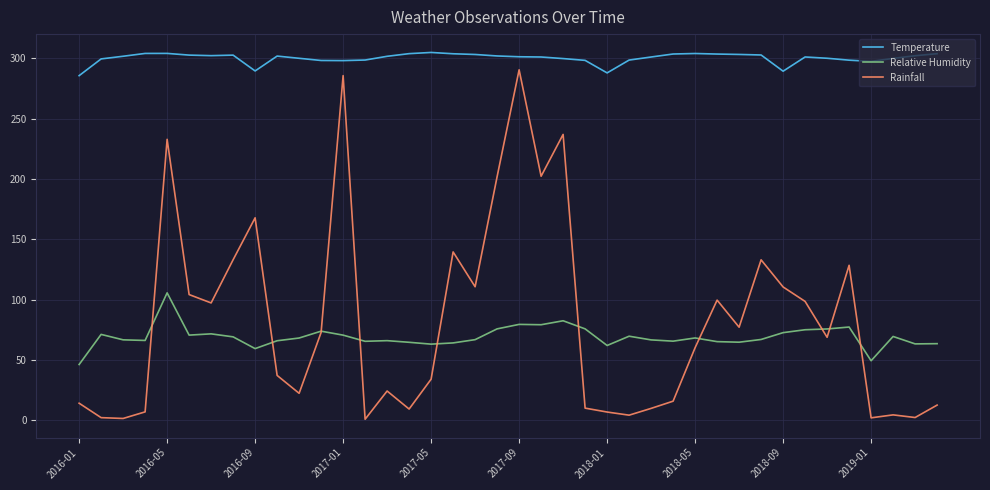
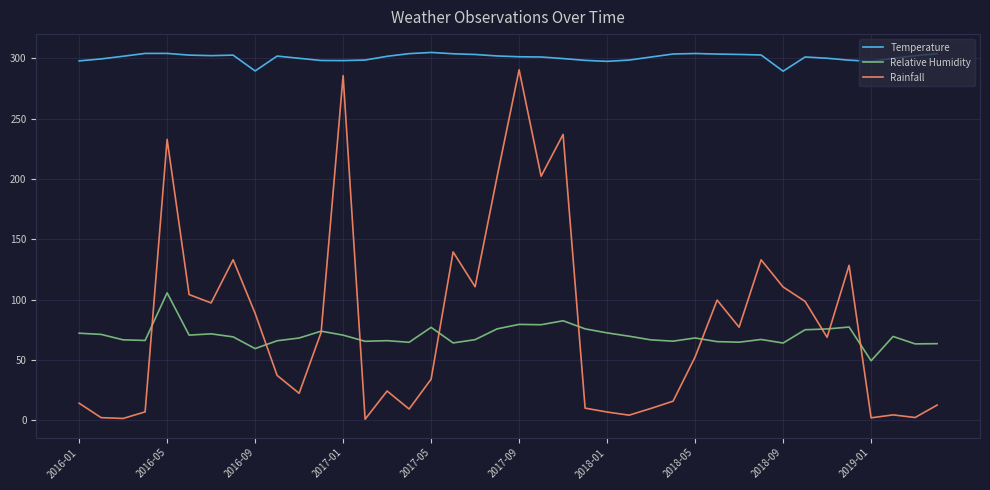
  {
    "Temperature": {
-     "2016-01": 286,
+     "2016-01": 298,
      "2016-05": 304,
      "2016-09": 290,
      "2017-01": 298,
      "2017-05": 305,
      "2017-09": 301,
-     "2018-01": 288,
+     "2018-01": 297,
      "2018-05": 304,
      "2018-09": 289
    },
    "Relative Humidity": {
-     "2016-01": 46,
+     "2016-01": 72,
      "2016-05": 106,
      "2016-09": 59,
      "2017-01": 71,
-     "2017-05": 63,
+     "2017-05": 77,
      "2017-09": 80,
-     "2018-01": 62,
+     "2018-01": 73,
      "2018-05": 68,
-     "2018-09": 73,
+     "2018-09": 64,
      "2019-01": 49
    },
    "Rainfall": {
      "2016-01": 14,
      "2016-05": 233,
-     "2016-09": 168,
+     "2016-09": 89,
      "2017-01": 286,
      "2017-05": 34,
      "2017-09": 290,
      "2018-01": 7,
-     "2018-05": 60,
+     "2018-05": 53,
      "2018-09": 111,
      "2019-01": 2
    }
  }
